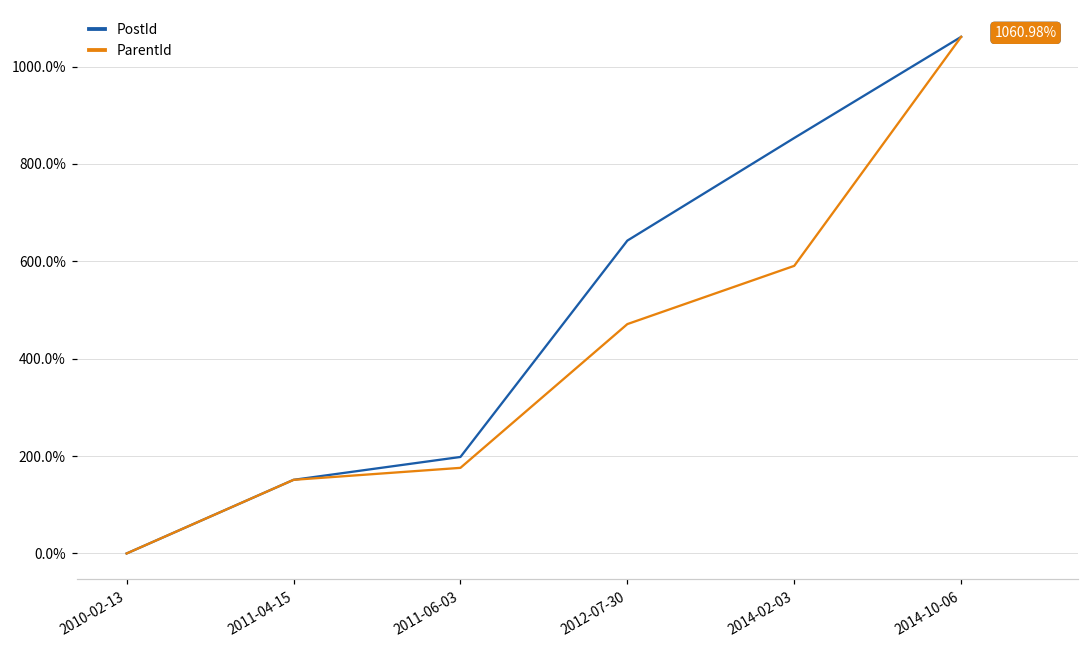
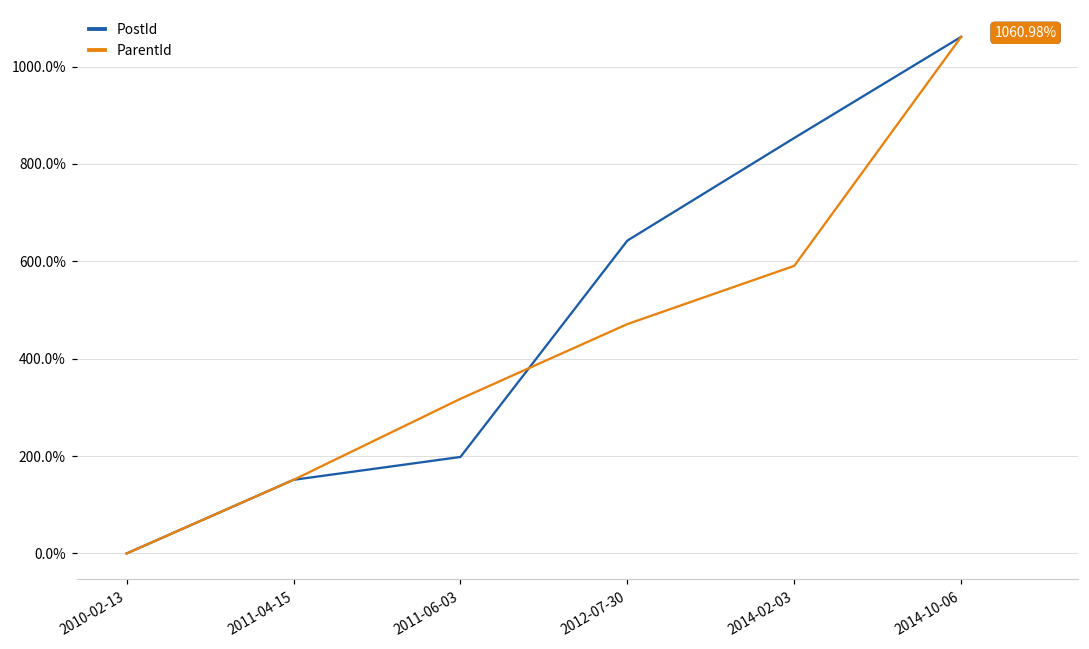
  {
    "PostId": {
      "2011-06-03": "200%",
      "2012-07-30": "640%",
      "2014-02-03": "850%"
    },
    "ParentId": {
-     "2011-06-03": "180%",
+     "2011-06-03": "320%",
      "2012-07-30": "470%",
      "2014-02-03": "590%"
    }
  }
